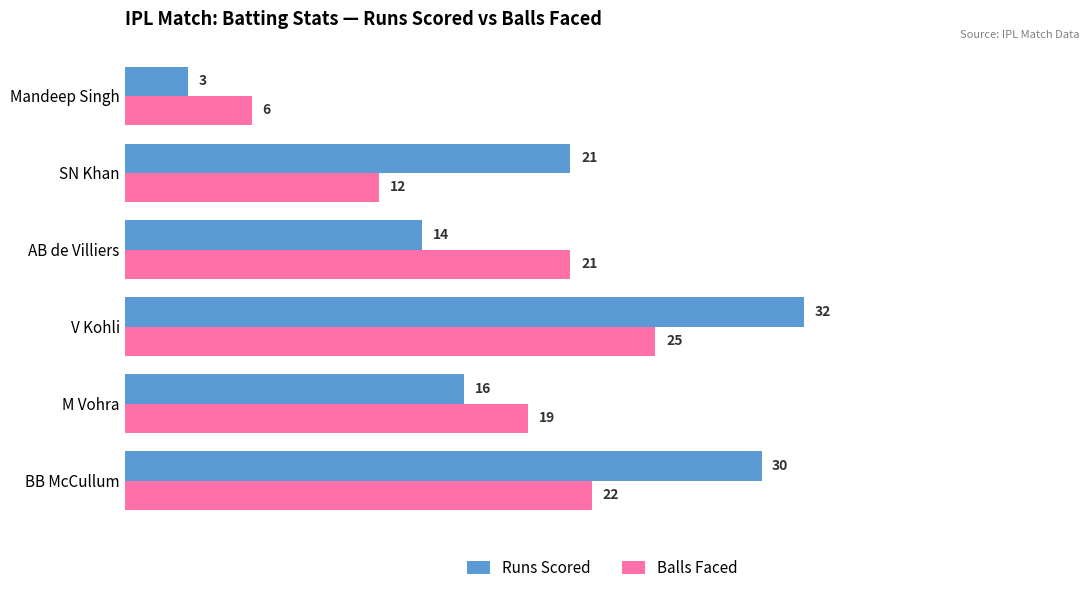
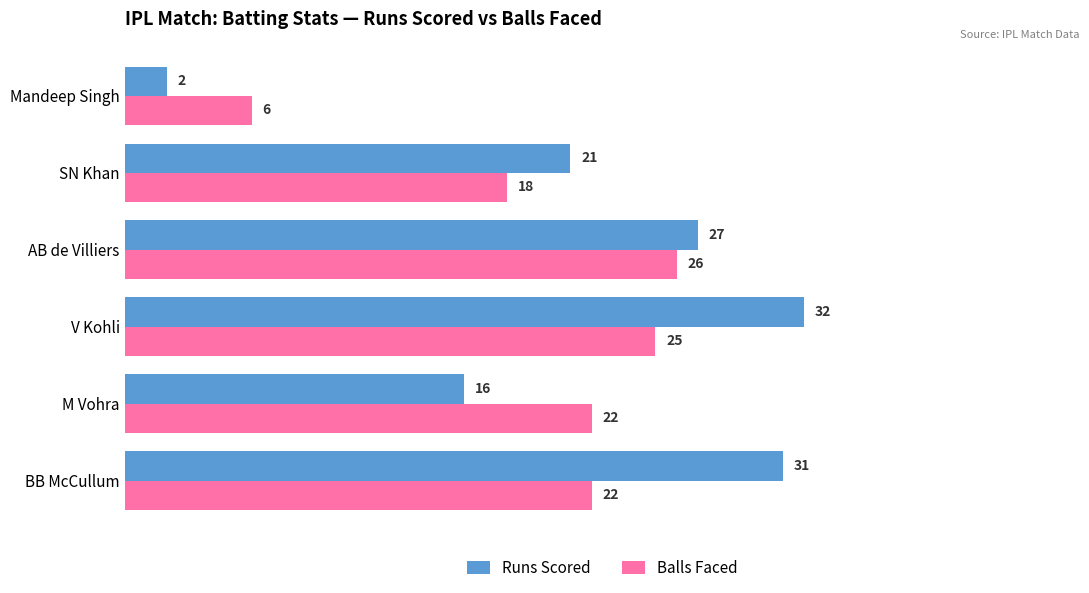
  {
    "Runs Scored": {
-     "Mandeep Singh": 3,
+     "Mandeep Singh": 2,
      "SN Khan": 21,
-     "AB de Villiers": 14,
+     "AB de Villiers": 27,
      "V Kohli": 32,
      "M Vohra": 16,
-     "BB McCullum": 30
+     "BB McCullum": 31
    },
    "Balls Faced": {
      "Mandeep Singh": 6,
-     "SN Khan": 12,
-     "AB de Villiers": 21,
+     "SN Khan": 18,
+     "AB de Villiers": 26,
      "V Kohli": 25,
-     "M Vohra": 19,
+     "M Vohra": 22,
      "BB McCullum": 22
    }
  }
